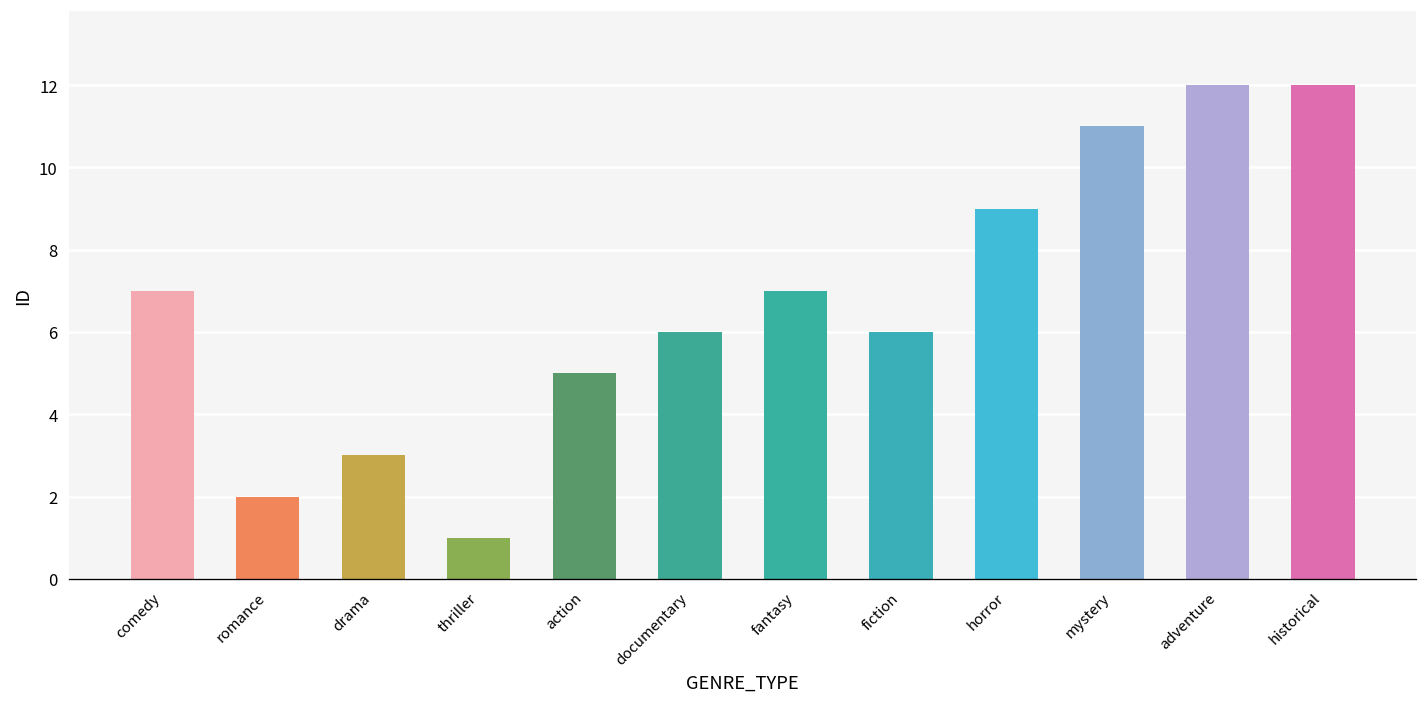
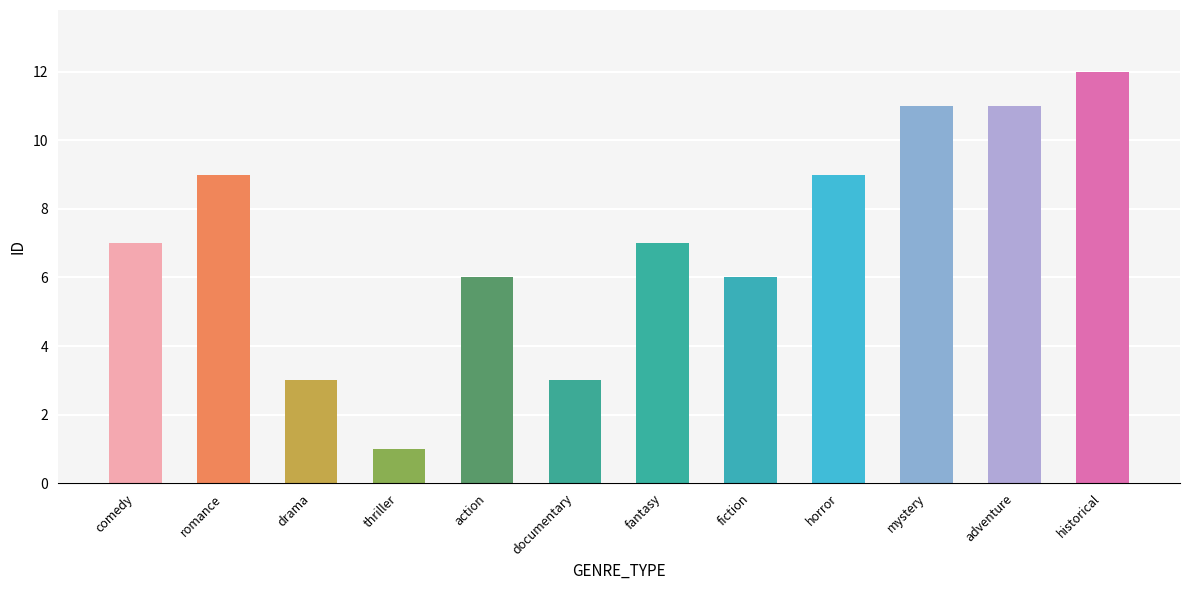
  {
    "comedy": 7,
-   "romance": 2,
+   "romance": 9,
    "drama": 3,
    "thriller": 1,
-   "action": 5,
-   "documentary": 6,
+   "action": 6,
+   "documentary": 3,
    "fantasy": 7,
    "fiction": 6,
    "horror": 9,
    "mystery": 11,
-   "adventure": 12,
+   "adventure": 11,
    "historical": 12
  }
